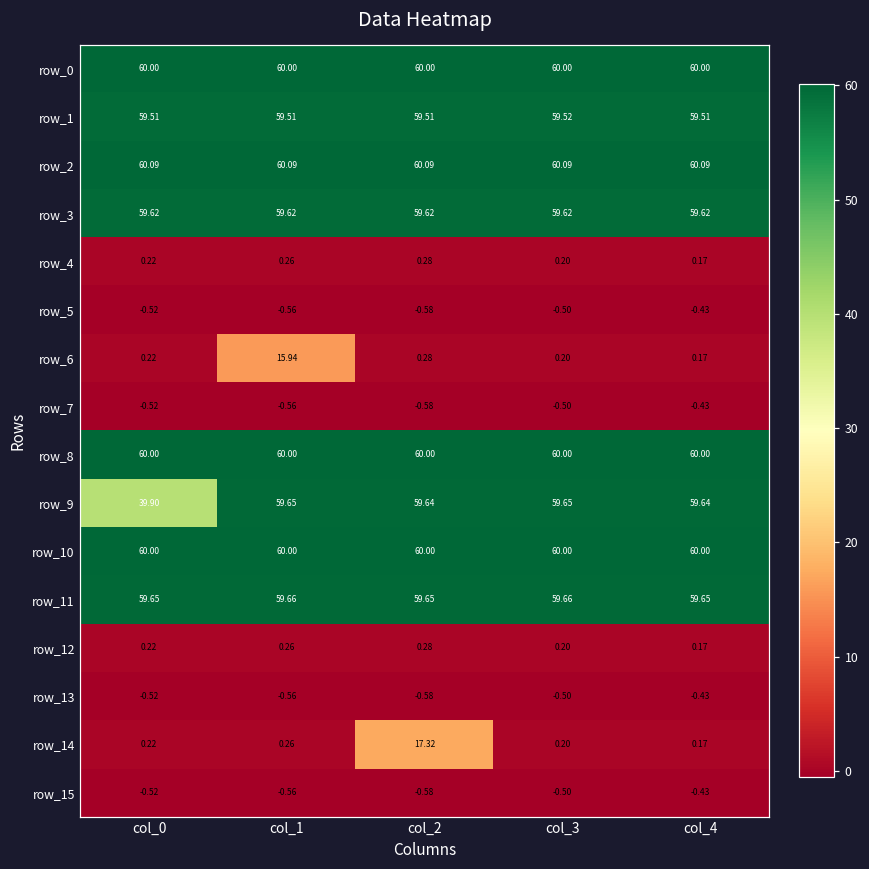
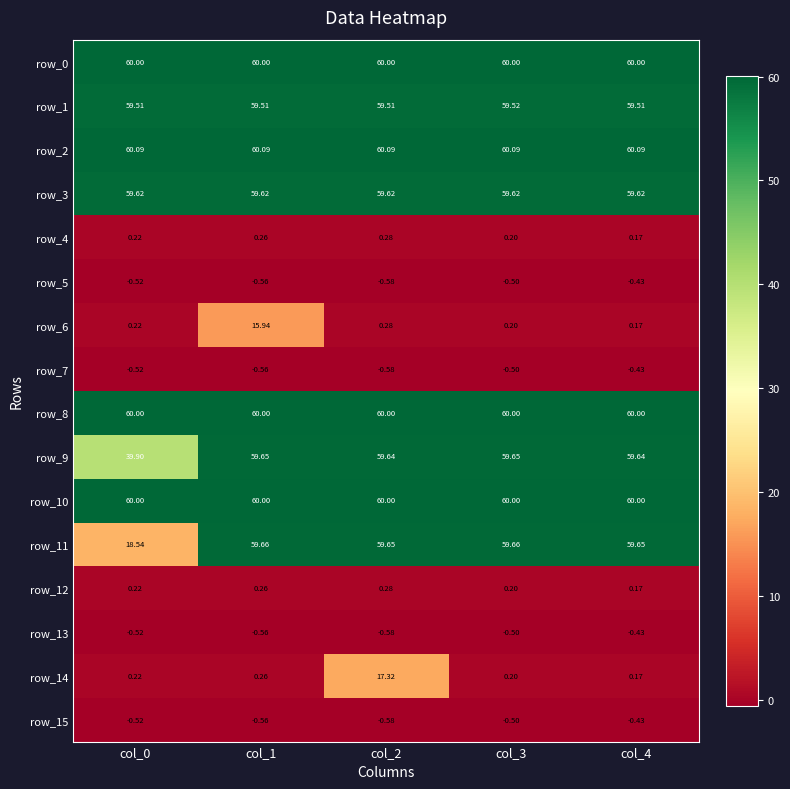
  {
    "row_0": {
      "col_0": 60.00,
      "col_1": 60.00,
      "col_2": 60.00,
      "col_3": 60.00,
      "col_4": 60.00
    },
    "row_1": {
      "col_0": 59.51,
      "col_1": 59.51,
      "col_2": 59.51,
      "col_3": 59.52,
      "col_4": 59.51
    },
    "row_2": {
      "col_0": 60.09,
      "col_1": 60.09,
      "col_2": 60.09,
      "col_3": 60.09,
      "col_4": 60.09
    },
    "row_3": {
      "col_0": 59.62,
      "col_1": 59.62,
      "col_2": 59.62,
      "col_3": 59.62,
      "col_4": 59.62
    },
    "row_4": {
      "col_0": 0.22,
      "col_1": 0.26,
      "col_2": 0.28,
      "col_3": 0.20,
      "col_4": 0.17
    },
    "row_5": {
      "col_0": -0.52,
      "col_1": -0.56,
      "col_2": -0.58,
      "col_3": -0.50,
      "col_4": -0.43
    },
    "row_6": {
      "col_0": 0.22,
      "col_1": 15.94,
      "col_2": 0.28,
      "col_3": 0.20,
      "col_4": 0.17
    },
    "row_7": {
      "col_0": -0.52,
      "col_1": -0.56,
      "col_2": -0.58,
      "col_3": -0.50,
      "col_4": -0.43
    },
    "row_8": {
      "col_0": 60.00,
      "col_1": 60.00,
      "col_2": 60.00,
      "col_3": 60.00,
      "col_4": 60.00
    },
    "row_9": {
      "col_0": 39.90,
      "col_1": 59.65,
      "col_2": 59.64,
      "col_3": 59.65,
      "col_4": 59.64
    },
    "row_10": {
      "col_0": 60.00,
      "col_1": 60.00,
      "col_2": 60.00,
      "col_3": 60.00,
      "col_4": 60.00
    },
    "row_11": {
-     "col_0": 59.65,
+     "col_0": 18.54,
      "col_1": 59.66,
      "col_2": 59.65,
      "col_3": 59.66,
      "col_4": 59.65
    },
    "row_12": {
      "col_0": 0.22,
      "col_1": 0.26,
      "col_2": 0.28,
      "col_3": 0.20,
      "col_4": 0.17
    },
    "row_13": {
      "col_0": -0.52,
      "col_1": -0.56,
      "col_2": -0.58,
      "col_3": -0.50,
      "col_4": -0.43
    },
    "row_14": {
      "col_0": 0.22,
      "col_1": 0.26,
      "col_2": 17.32,
      "col_3": 0.20,
      "col_4": 0.17
    },
    "row_15": {
      "col_0": -0.52,
      "col_1": -0.56,
      "col_2": -0.58,
      "col_3": -0.50,
      "col_4": -0.43
    }
  }
